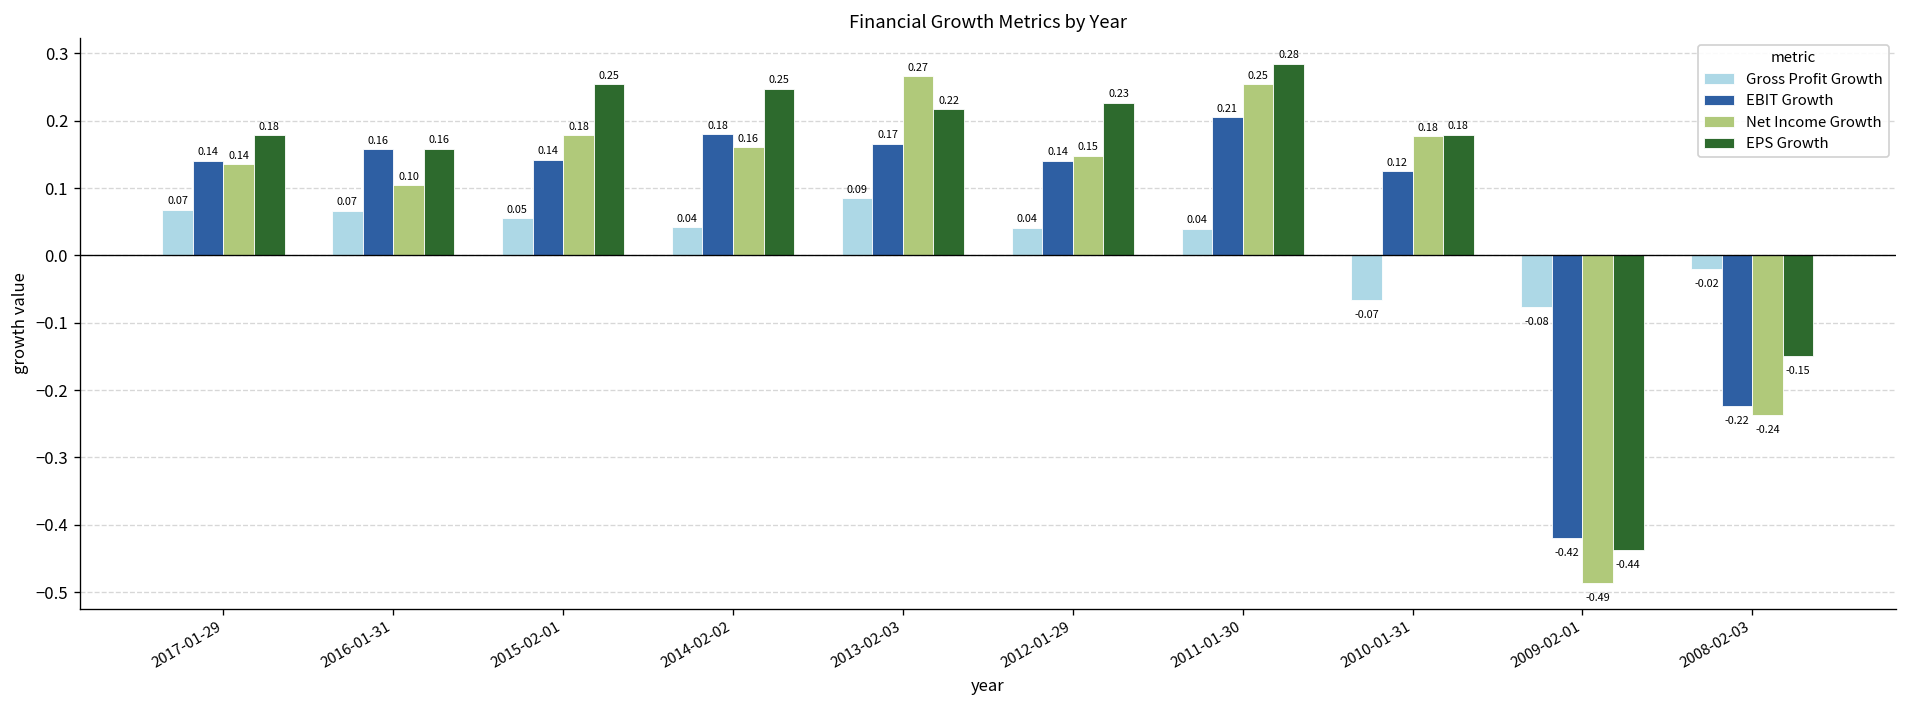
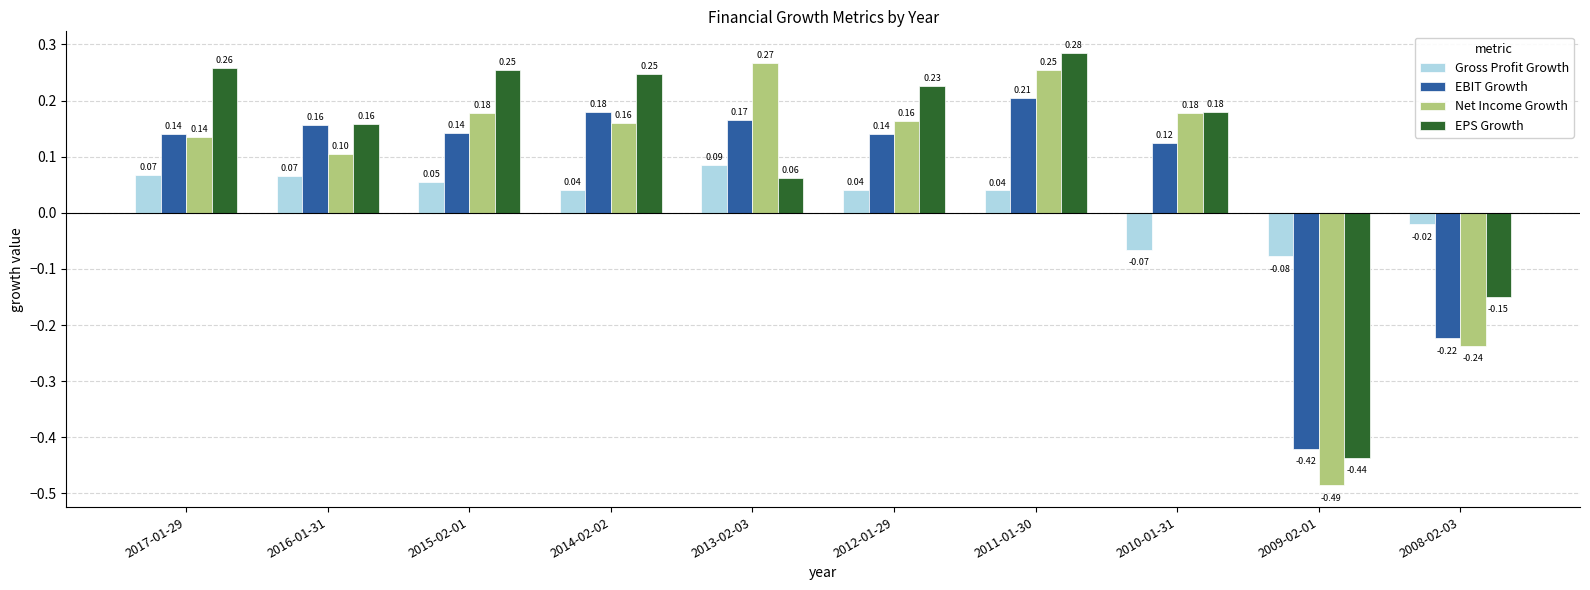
  {
    "Gross Profit Growth": {
      "2017-01-29": 0.07,
      "2016-01-31": 0.07,
      "2015-02-01": 0.05,
      "2014-02-02": 0.04,
      "2013-02-03": 0.09,
      "2012-01-29": 0.04,
      "2011-01-30": 0.04,
      "2010-01-31": -0.07,
      "2009-02-01": -0.08,
      "2008-02-03": -0.02
    },
    "EBIT Growth": {
      "2017-01-29": 0.14,
      "2016-01-31": 0.16,
      "2015-02-01": 0.14,
      "2014-02-02": 0.18,
      "2013-02-03": 0.17,
      "2012-01-29": 0.14,
      "2011-01-30": 0.21,
      "2010-01-31": 0.12,
      "2009-02-01": -0.42,
      "2008-02-03": -0.22
    },
    "Net Income Growth": {
      "2017-01-29": 0.14,
      "2016-01-31": 0.10,
      "2015-02-01": 0.18,
      "2014-02-02": 0.16,
      "2013-02-03": 0.27,
-     "2012-01-29": 0.15,
+     "2012-01-29": 0.16,
      "2011-01-30": 0.25,
      "2010-01-31": 0.18,
      "2009-02-01": -0.49,
      "2008-02-03": -0.24
    },
    "EPS Growth": {
-     "2017-01-29": 0.18,
+     "2017-01-29": 0.26,
      "2016-01-31": 0.16,
      "2015-02-01": 0.25,
      "2014-02-02": 0.25,
-     "2013-02-03": 0.22,
+     "2013-02-03": 0.06,
      "2012-01-29": 0.23,
      "2011-01-30": 0.28,
      "2010-01-31": 0.18,
      "2009-02-01": -0.44,
      "2008-02-03": -0.15
    }
  }
